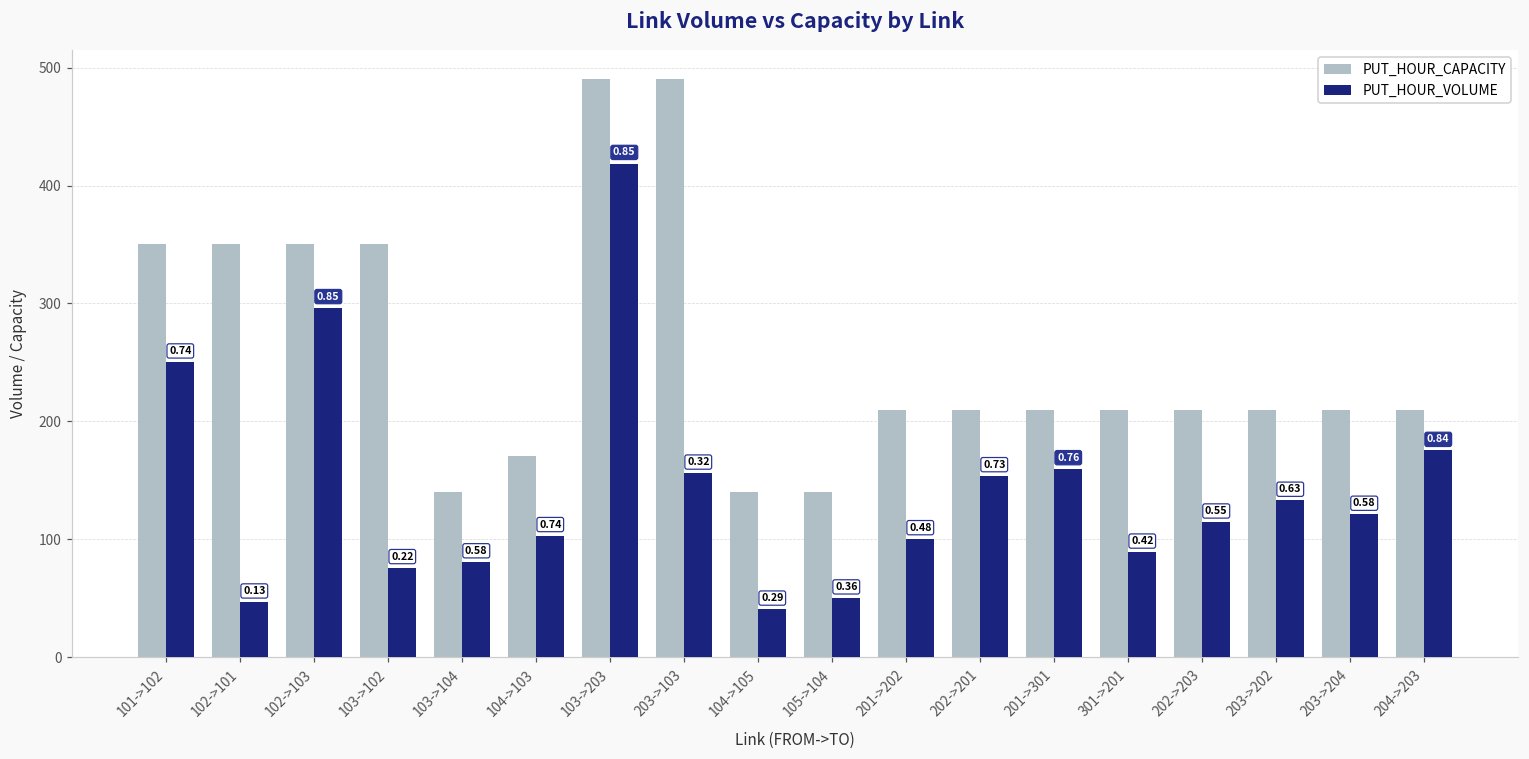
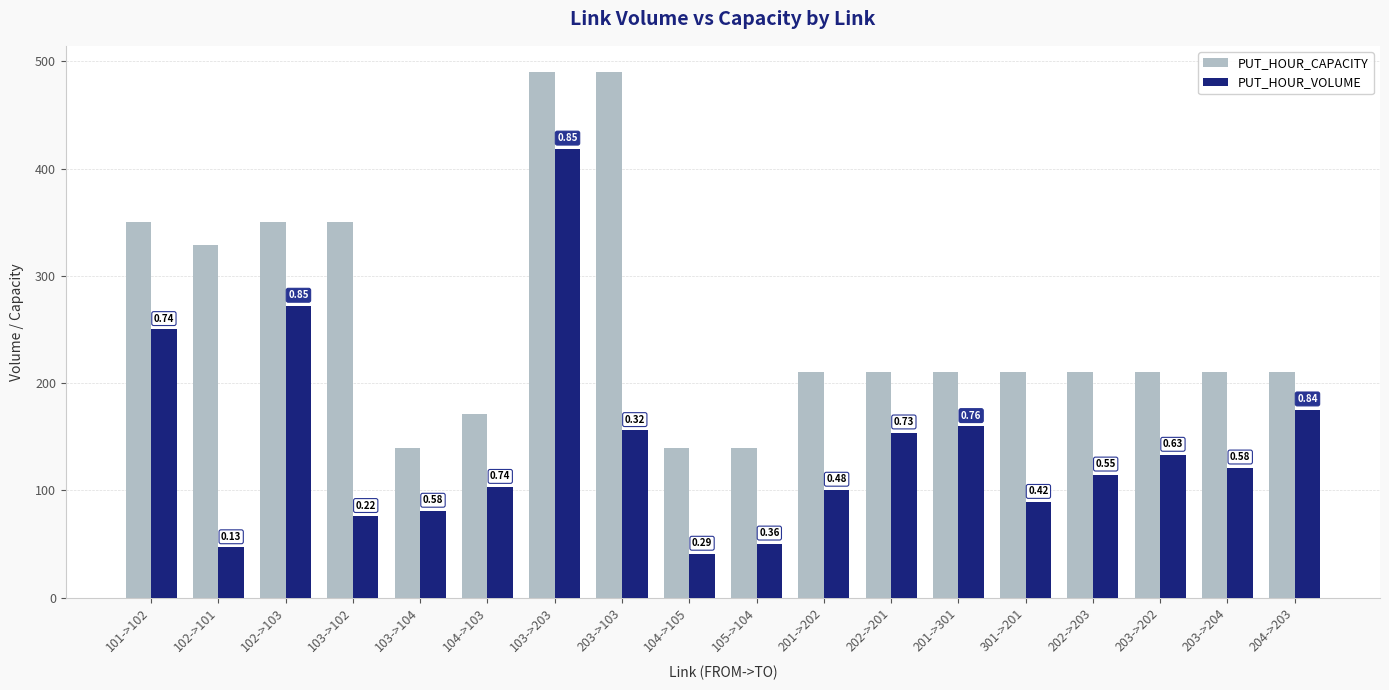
  {
    "PUT_HOUR_CAPACITY": {
      "101->102": 350,
-     "102->101": 350,
+     "102->101": 329,
      "102->103": 350,
      "103->102": 350,
      "103->104": 140,
      "104->103": 171,
      "103->203": 490,
      "203->103": 490,
      "104->105": 140,
      "105->104": 140,
      "201->202": 210,
      "202->201": 210,
      "201->301": 210,
      "301->201": 210,
      "202->203": 210,
      "203->202": 210,
      "203->204": 210,
      "204->203": 210
    },
    "PUT_HOUR_VOLUME": {
-     "102->103": 296
+     "102->103": 272
    }
  }
